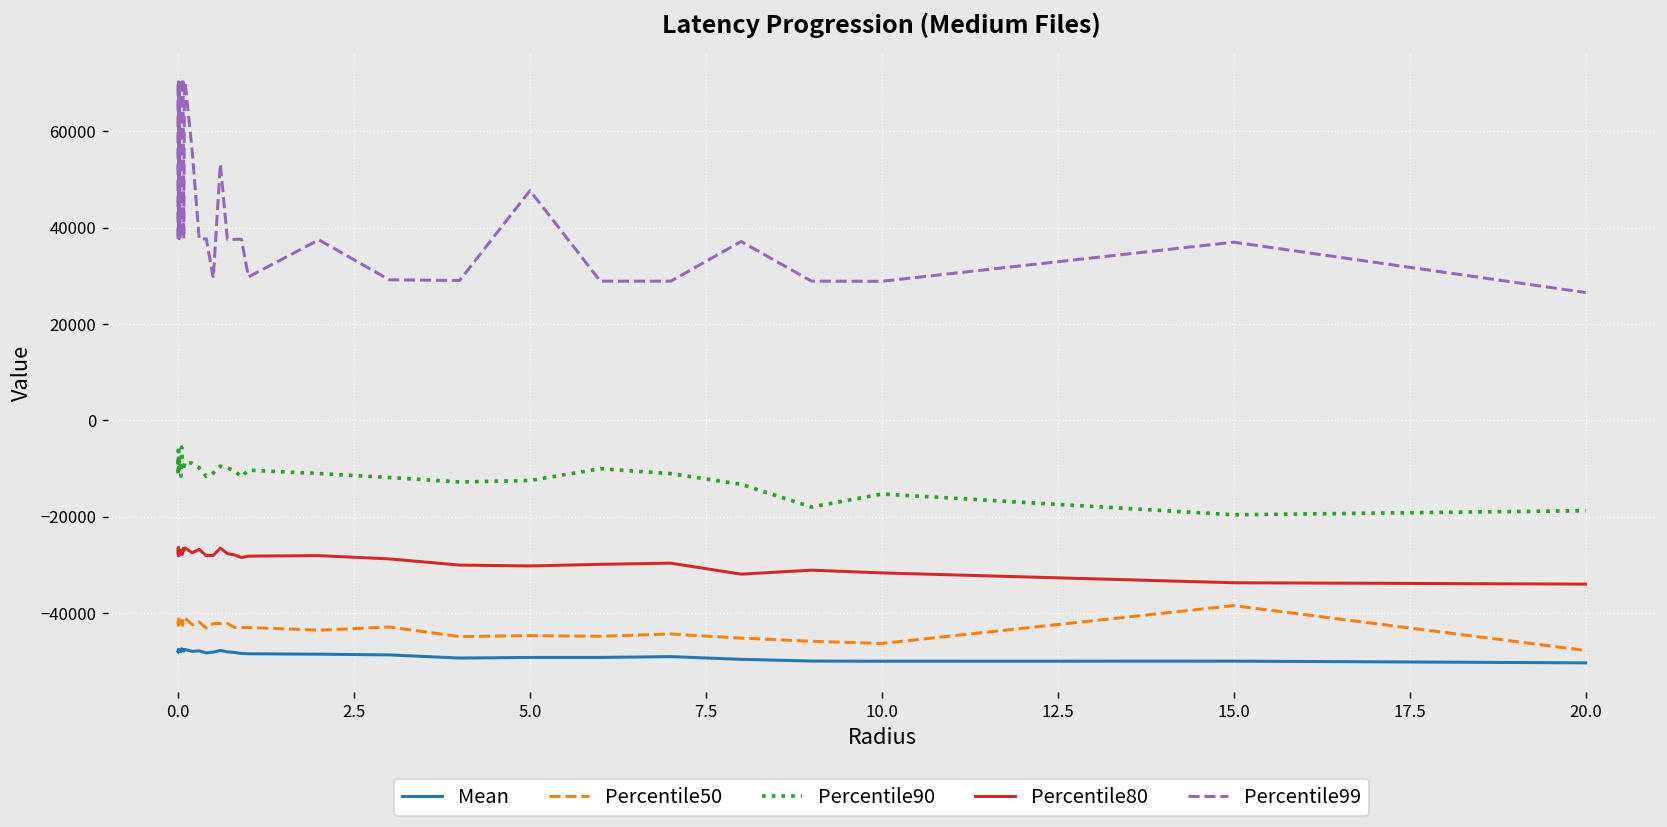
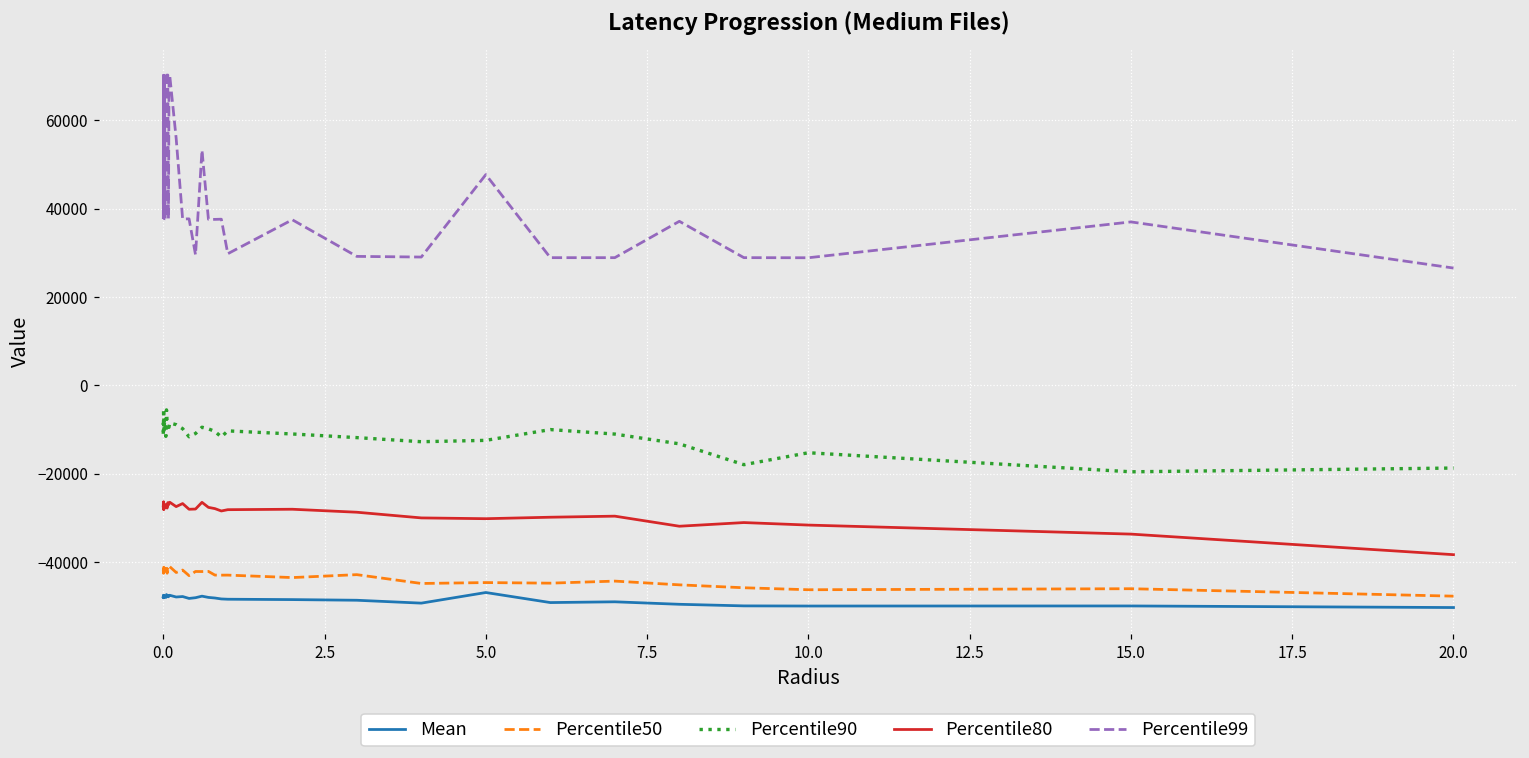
  {
    "Mean": {
      "0.0": -48000,
-     "5.0": -49000,
+     "5.0": -47000,
      "10.0": -50000,
      "15.0": -50000,
      "20.0": -50000
    },
    "Percentile50": {
      "0.0": -42000,
      "5.0": -45000,
      "10.0": -46000,
-     "15.0": -38000,
+     "15.0": -46000,
      "20.0": -48000
    },
    "Percentile90": {
      "0.0": -11000,
      "5.0": -12000,
      "10.0": -15000,
      "15.0": -20000,
      "20.0": -19000
    },
    "Percentile80": {
      "0.0": -27000,
      "5.0": -30000,
      "10.0": -32000,
      "15.0": -34000,
-     "20.0": -34000
+     "20.0": -38000
    },
    "Percentile99": {
      "0.0": 38000,
      "5.0": 48000,
      "10.0": 29000,
      "15.0": 37000,
      "20.0": 27000
    }
  }
